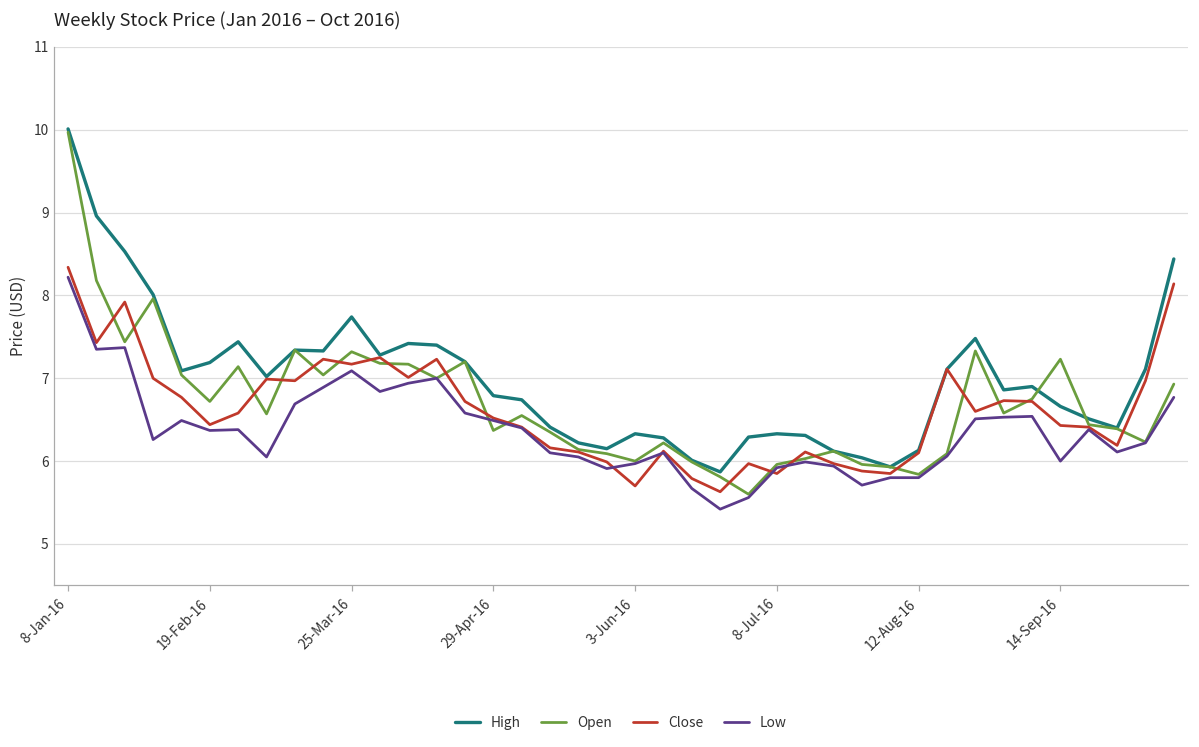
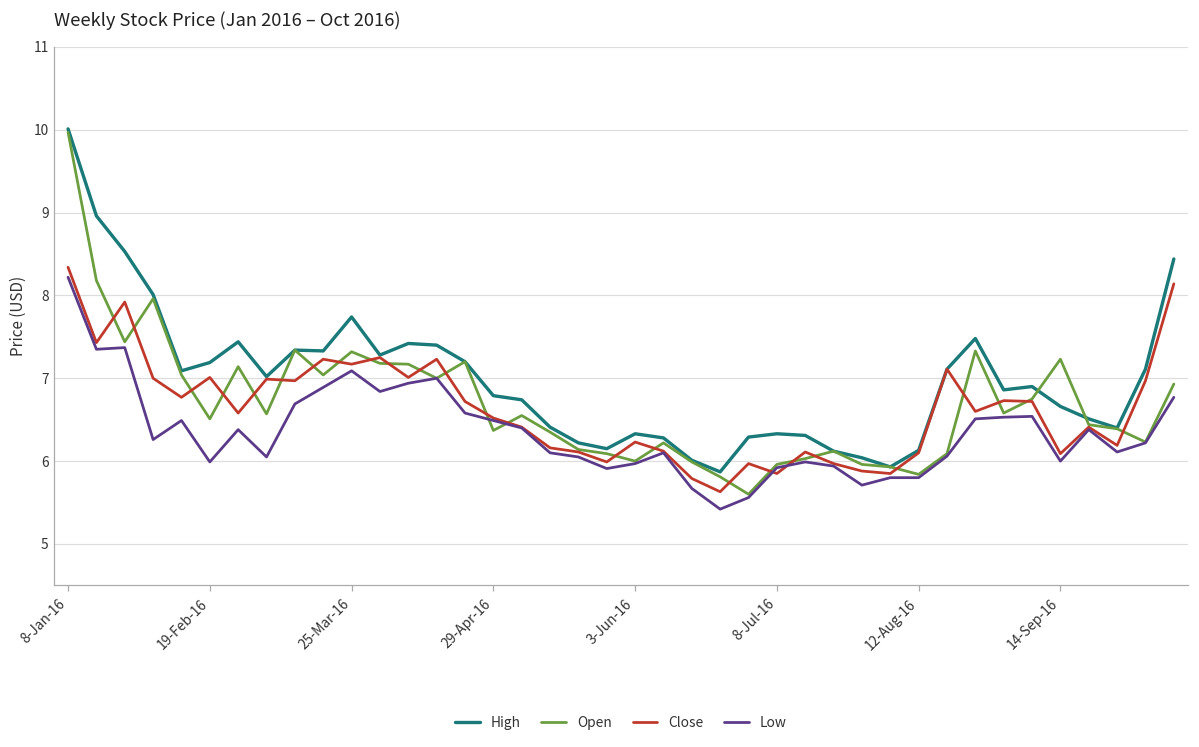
  {
    "High": {
      "8-Jan-16": 10.0,
      "19-Feb-16": 7.2,
      "25-Mar-16": 7.7,
      "29-Apr-16": 6.8,
      "3-Jun-16": 6.3,
      "8-Jul-16": 6.3,
      "14-Sep-16": 6.7
    },
    "Open": {
      "8-Jan-16": 10.0,
-     "19-Feb-16": 6.7,
+     "19-Feb-16": 6.5,
      "25-Mar-16": 7.3,
      "29-Apr-16": 6.4,
      "8-Jul-16": 6.0,
      "12-Aug-16": 5.8,
      "14-Sep-16": 7.2
    },
    "Close": {
      "8-Jan-16": 8.3,
-     "19-Feb-16": 6.4,
+     "19-Feb-16": 7.0,
      "25-Mar-16": 7.2,
-     "3-Jun-16": 5.7,
+     "3-Jun-16": 6.2,
      "8-Jul-16": 5.9,
-     "14-Sep-16": 6.4
+     "14-Sep-16": 6.1
    },
    "Low": {
      "8-Jan-16": 8.2,
-     "19-Feb-16": 6.4,
+     "19-Feb-16": 6.0,
      "25-Mar-16": 7.1,
      "8-Jul-16": 5.9,
      "12-Aug-16": 5.8,
      "14-Sep-16": 6.0
    }
  }
